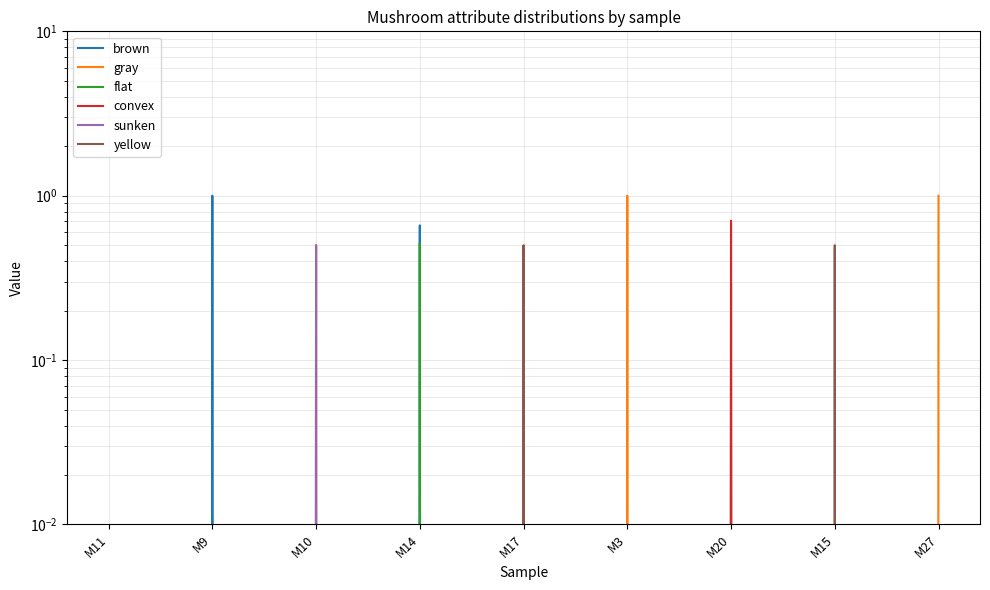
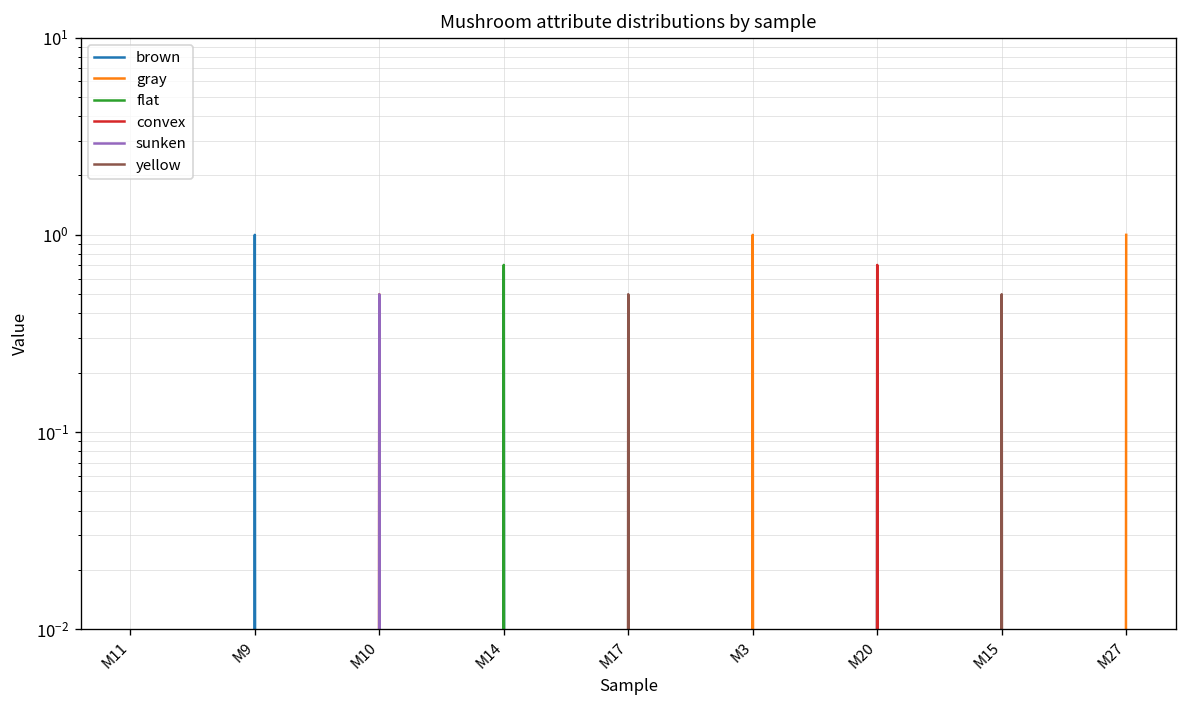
  {
    "brown": {
      "M9": 1.0,
      "M14": 0.66,
      "M20": 0.30
    },
    "gray": {
      "M3": 1.0,
      "M27": 1.0
    },
    "flat": {
-     "M14": 0.51
+     "M14": 0.70
    },
    "convex": {
      "M20": 0.70
    },
    "yellow": {
      "M17": 0.50,
      "M15": 0.50
    }
  }
